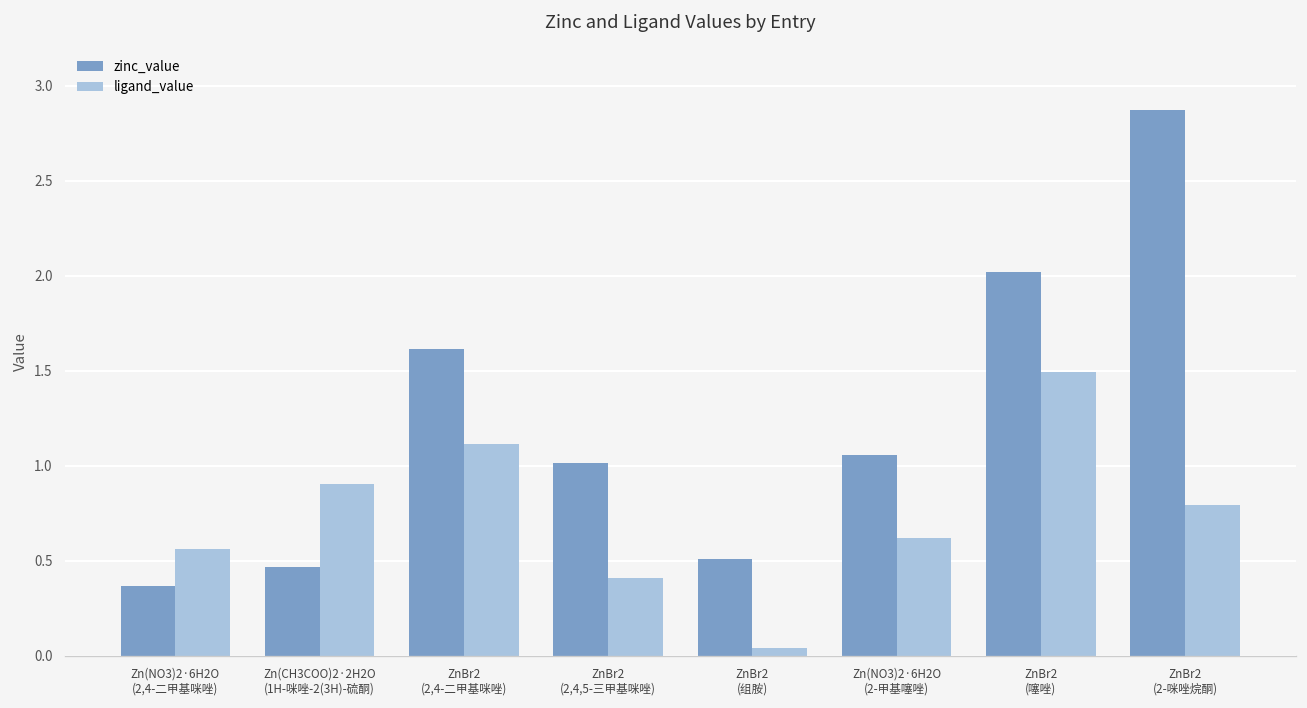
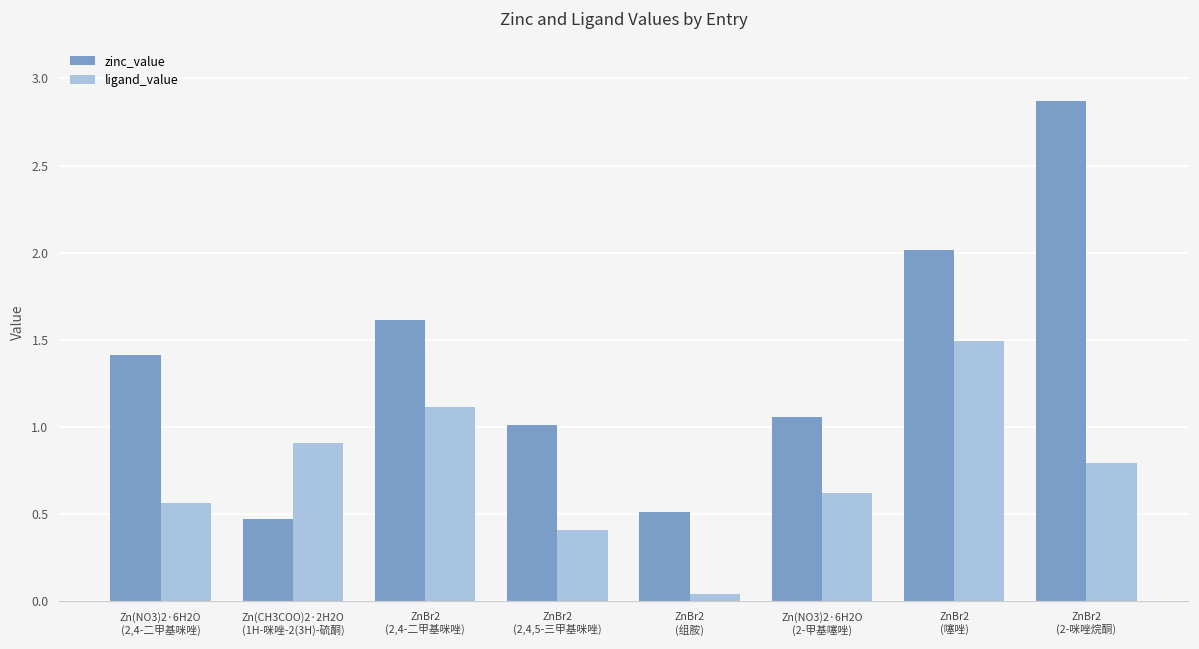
  {
    "zinc_value": {
-     "Zn(NO3)2·6H2O (2,4-二甲基咪唑)": 0.37,
+     "Zn(NO3)2·6H2O (2,4-二甲基咪唑)": 1.42,
      "Zn(CH3COO)2·2H2O (1H-咪唑-2(3H)-硫酮)": 0.47,
      "ZnBr2 (2,4-二甲基咪唑)": 1.62,
      "ZnBr2 (2,4,5-三甲基咪唑)": 1.01,
      "ZnBr2 (组胺)": 0.51,
      "Zn(NO3)2·6H2O (2-甲基噻唑)": 1.06,
      "ZnBr2 (噻唑)": 2.02,
      "ZnBr2 (2-咪唑烷酮)": 2.87
    },
    "ligand_value": {
      "Zn(NO3)2·6H2O (2,4-二甲基咪唑)": 0.56,
      "Zn(CH3COO)2·2H2O (1H-咪唑-2(3H)-硫酮)": 0.91,
      "ZnBr2 (2,4-二甲基咪唑)": 1.11,
      "ZnBr2 (2,4,5-三甲基咪唑)": 0.41,
      "ZnBr2 (组胺)": 0.04,
      "Zn(NO3)2·6H2O (2-甲基噻唑)": 0.62,
      "ZnBr2 (噻唑)": 1.50,
      "ZnBr2 (2-咪唑烷酮)": 0.79
    }
  }
